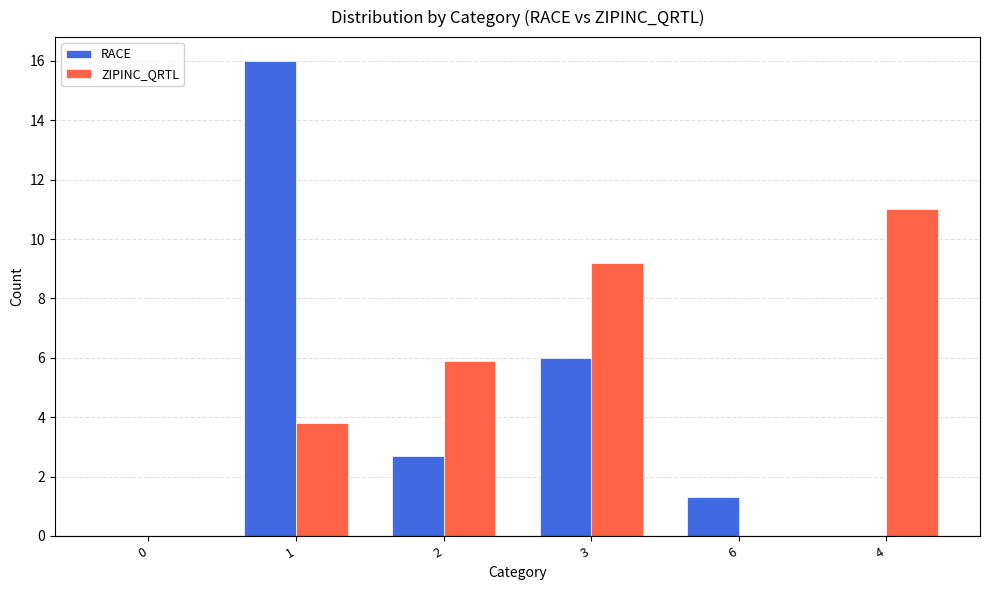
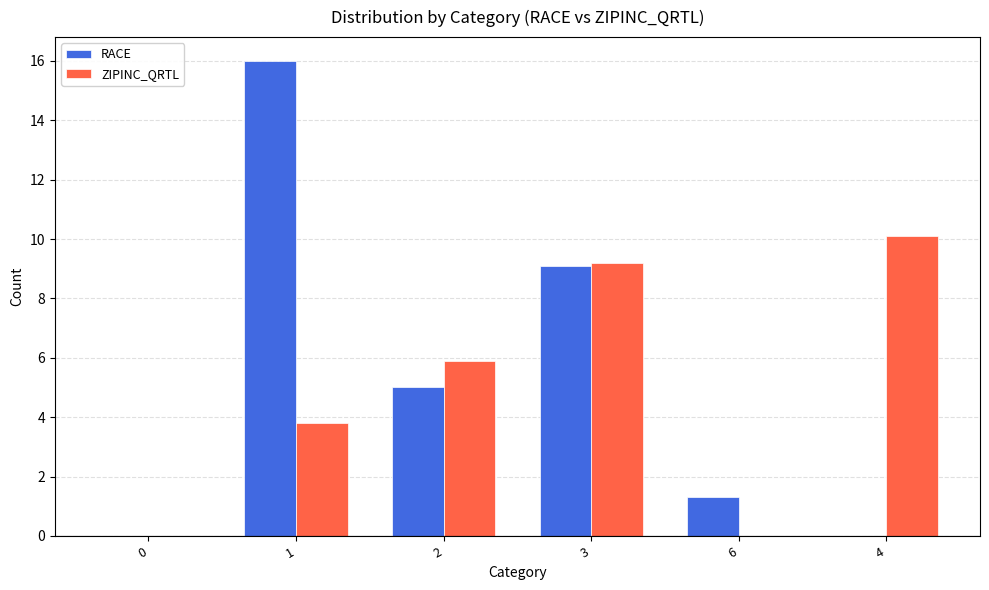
  {
    "RACE": {
      "0": 0.0,
      "1": 16.0,
-     "2": 2.7,
-     "3": 6.0,
+     "2": 5.0,
+     "3": 9.1,
      "6": 1.3,
      "4": 0.0
    },
    "ZIPINC_QRTL": {
      "0": 0.0,
      "1": 3.8,
      "2": 5.9,
      "3": 9.2,
      "6": 0.0,
-     "4": 11.0
+     "4": 10.1
    }
  }
